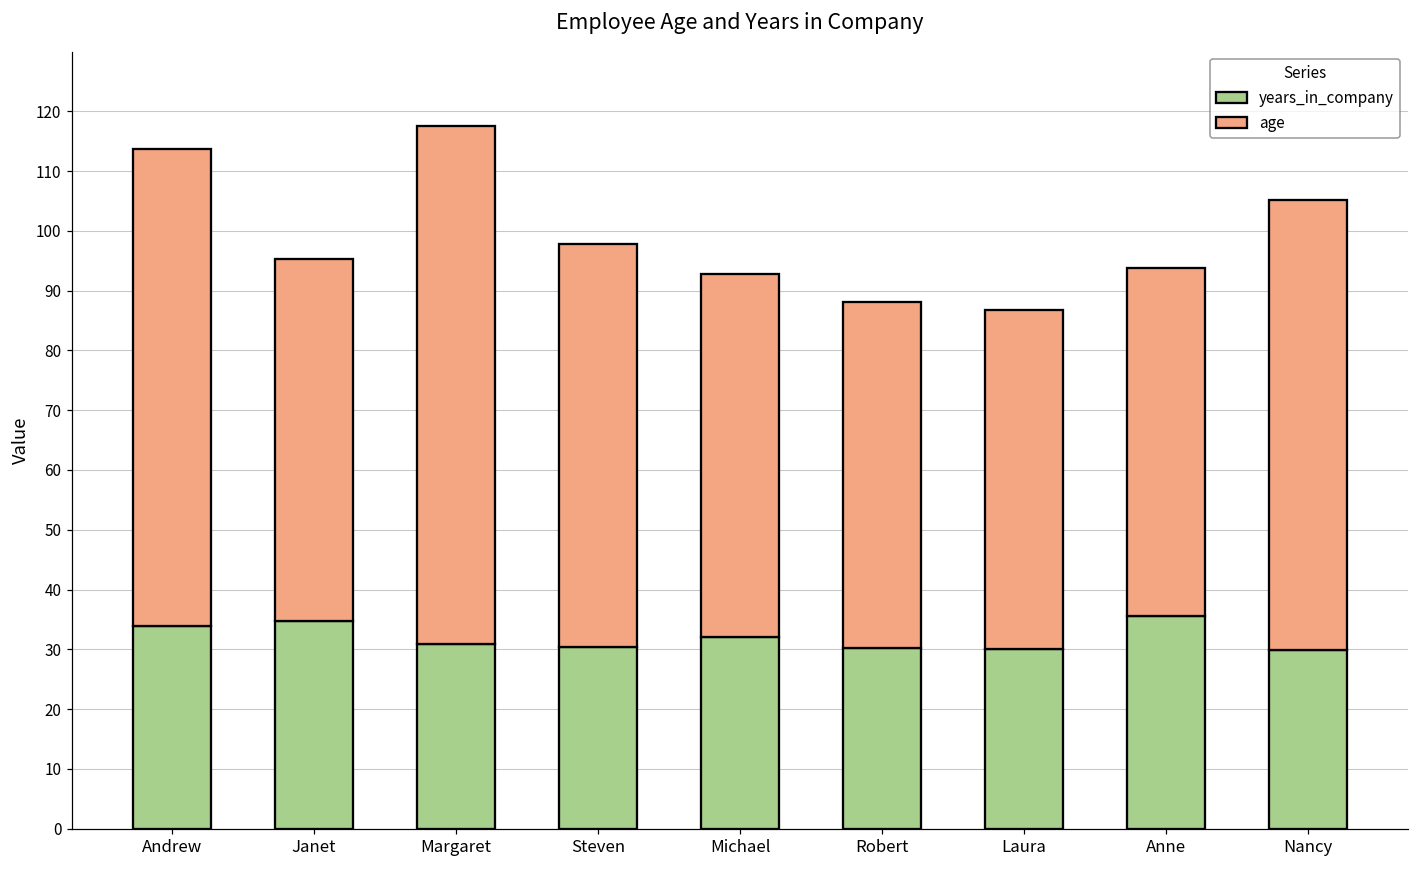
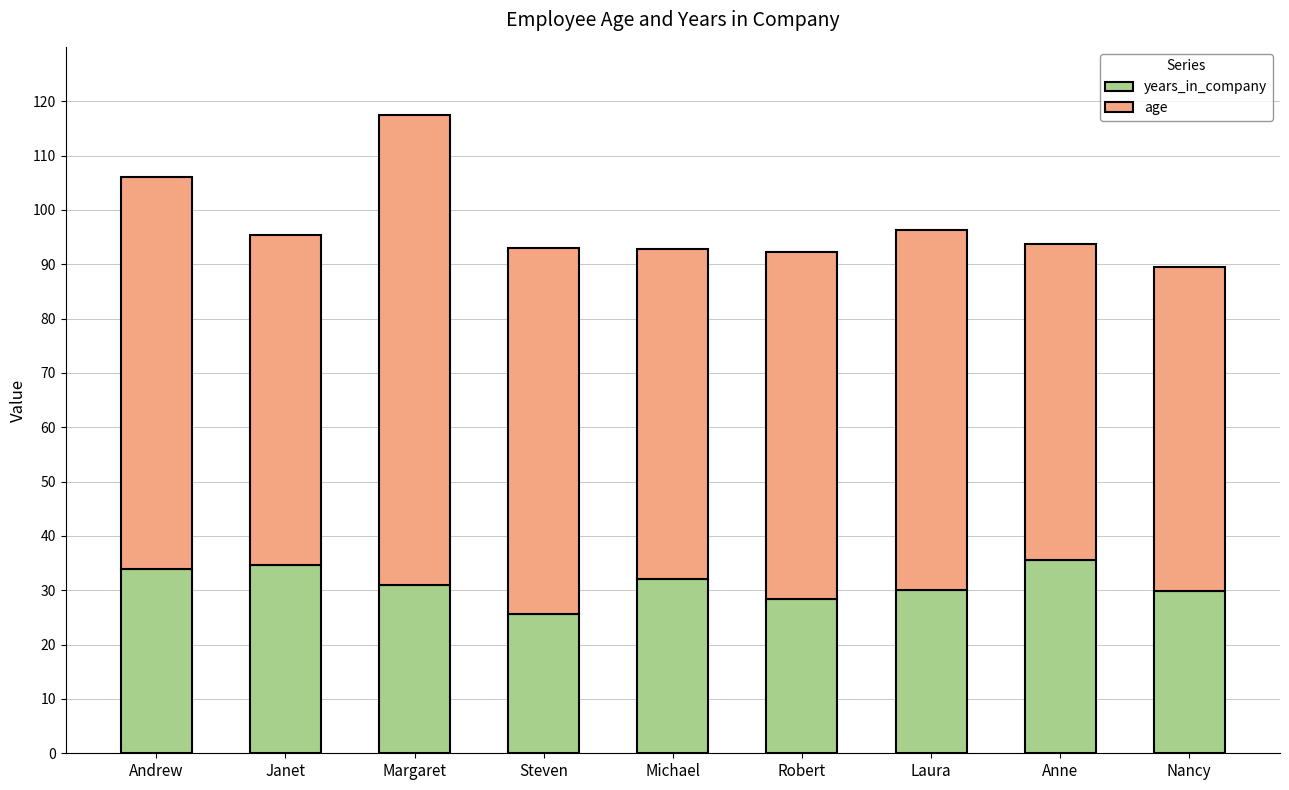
  {
    "years_in_company": {
      "Andrew": 34,
      "Janet": 35,
      "Margaret": 31,
-     "Steven": 30,
+     "Steven": 26,
      "Michael": 32,
-     "Robert": 30,
+     "Robert": 28,
      "Laura": 30,
      "Anne": 36,
      "Nancy": 30
    },
    "age": {
-     "Andrew": 80,
+     "Andrew": 72,
      "Janet": 61,
      "Margaret": 87,
      "Steven": 67,
      "Michael": 61,
-     "Robert": 58,
-     "Laura": 57,
+     "Robert": 64,
+     "Laura": 66,
      "Anne": 58,
-     "Nancy": 75
+     "Nancy": 60
    }
  }
